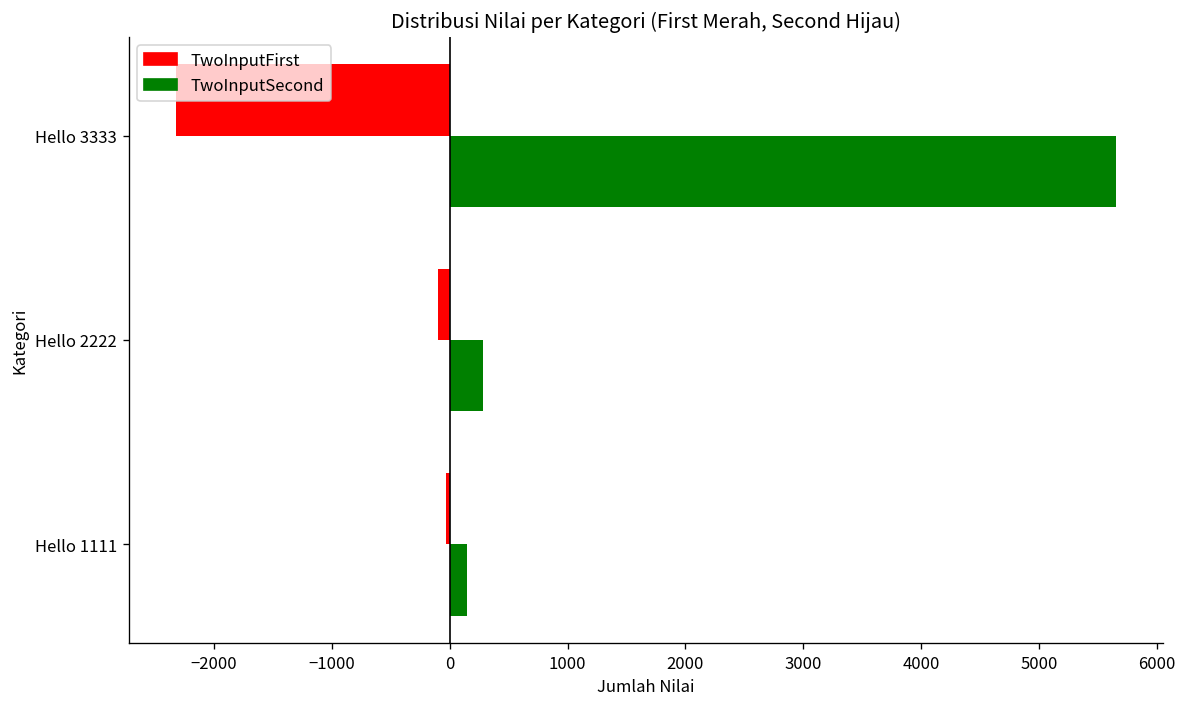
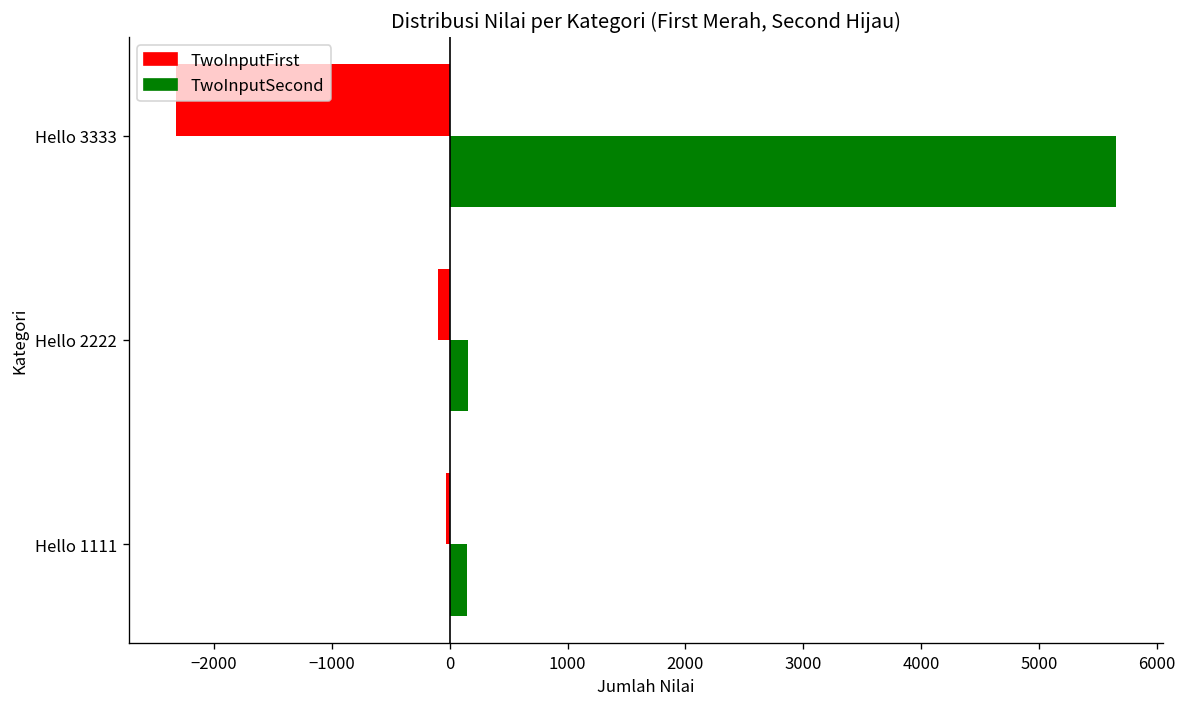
  {
    "TwoInputFirst": {
      "Hello 2222": -100,
      "Hello 1111": 0
    },
    "TwoInputSecond": {
      "Hello 3333": 5700,
-     "Hello 2222": 300,
+     "Hello 2222": 200,
      "Hello 1111": 100
    }
  }
